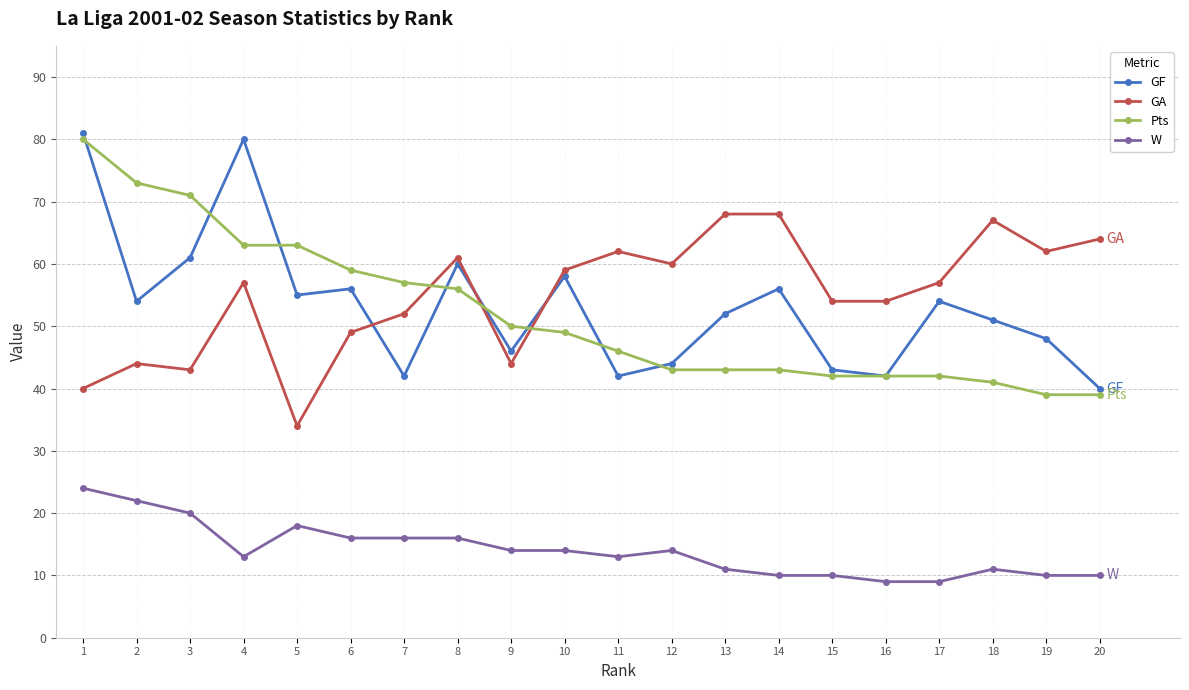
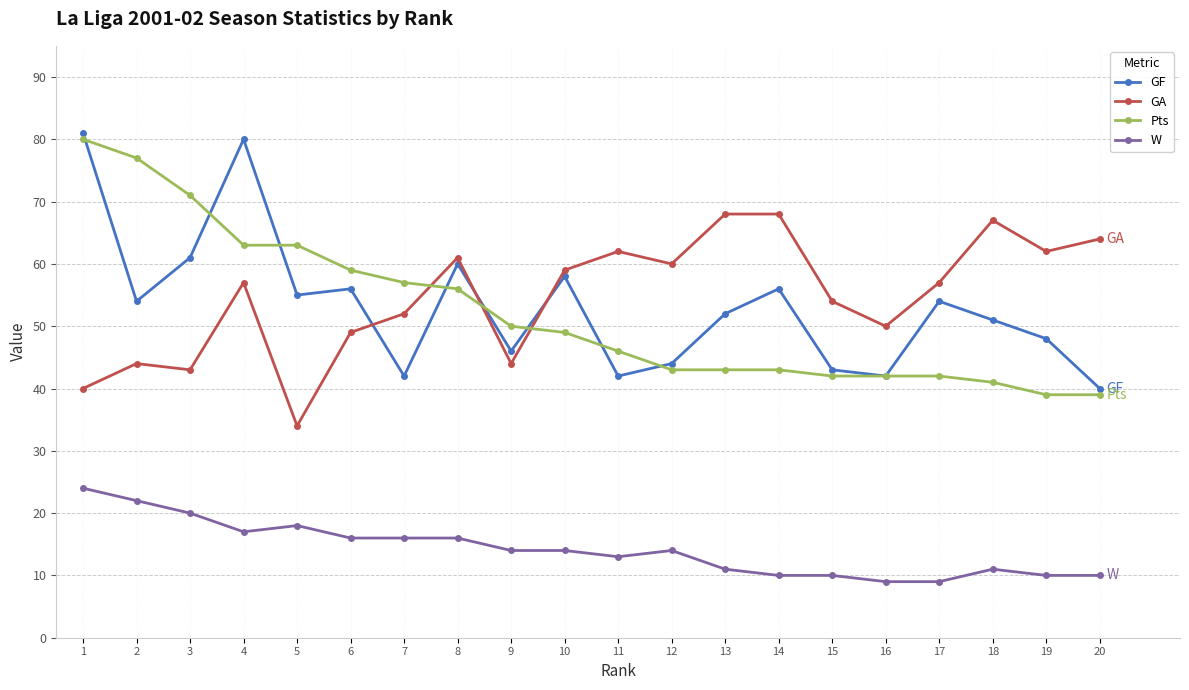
  {
    "GF": {
      "1": 81,
      "2": 54,
      "3": 61,
      "4": 80,
      "5": 55,
      "6": 56,
      "7": 42,
      "8": 60,
      "9": 46,
      "10": 58,
      "11": 42,
      "12": 44,
      "13": 52,
      "14": 56,
      "15": 43,
      "17": 54,
      "18": 51,
      "19": 48,
      "20": 40
    },
    "GA": {
      "1": 40,
      "2": 44,
      "3": 43,
      "4": 57,
      "5": 34,
      "6": 49,
      "7": 52,
      "8": 61,
      "9": 44,
      "10": 59,
      "11": 62,
      "12": 60,
      "13": 68,
      "14": 68,
      "15": 54,
-     "16": 54,
+     "16": 50,
      "17": 57,
      "18": 67,
      "19": 62,
      "20": 64
    },
    "Pts": {
      "1": 80,
-     "2": 73,
+     "2": 77,
      "3": 71,
      "4": 63,
      "5": 63,
      "6": 59,
      "7": 57,
      "8": 56,
      "9": 50,
      "10": 49,
      "11": 46,
      "12": 43,
      "13": 43,
      "14": 43,
      "15": 42,
      "17": 42,
      "18": 41,
      "19": 39,
      "20": 39
    },
    "W": {
      "1": 24,
      "2": 22,
      "3": 20,
-     "4": 13,
+     "4": 17,
      "5": 18,
      "6": 16,
      "7": 16,
      "8": 16,
      "9": 14,
      "10": 14,
      "11": 13,
      "12": 14,
      "13": 11,
      "14": 10,
      "15": 10,
      "16": 9,
      "17": 9,
      "18": 11,
      "19": 10,
      "20": 10
    }
  }
